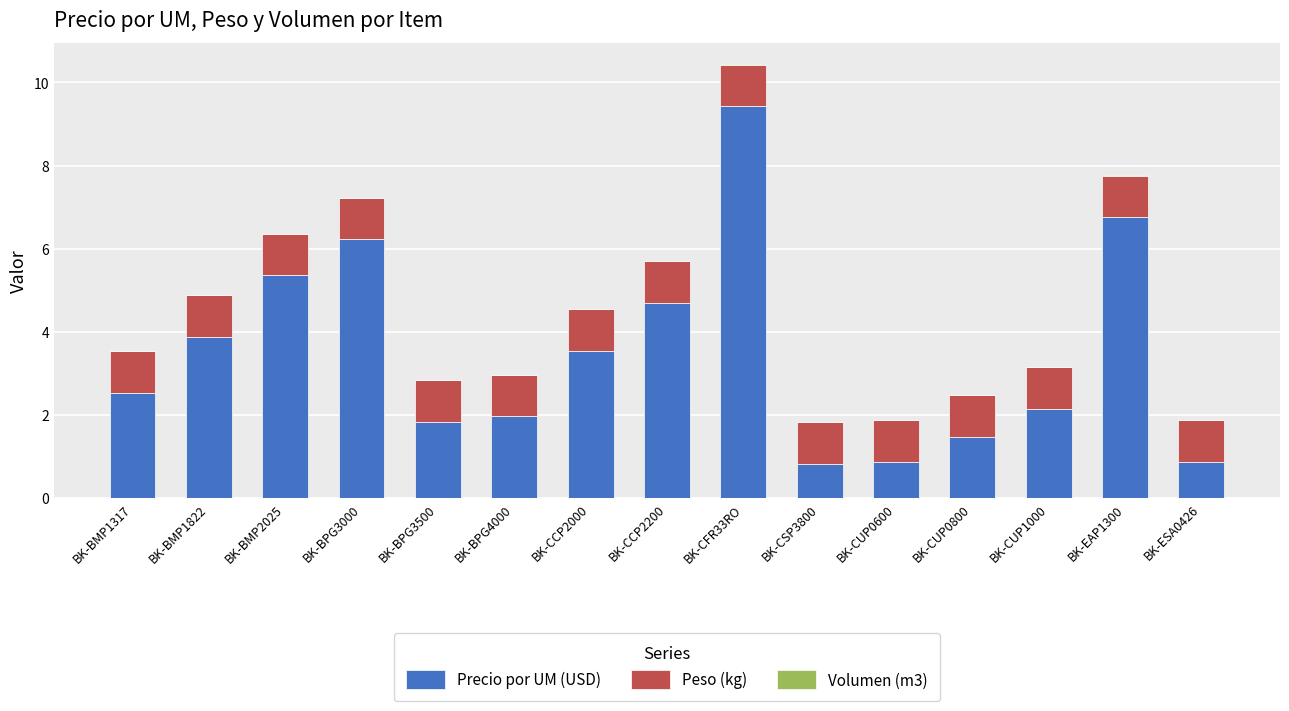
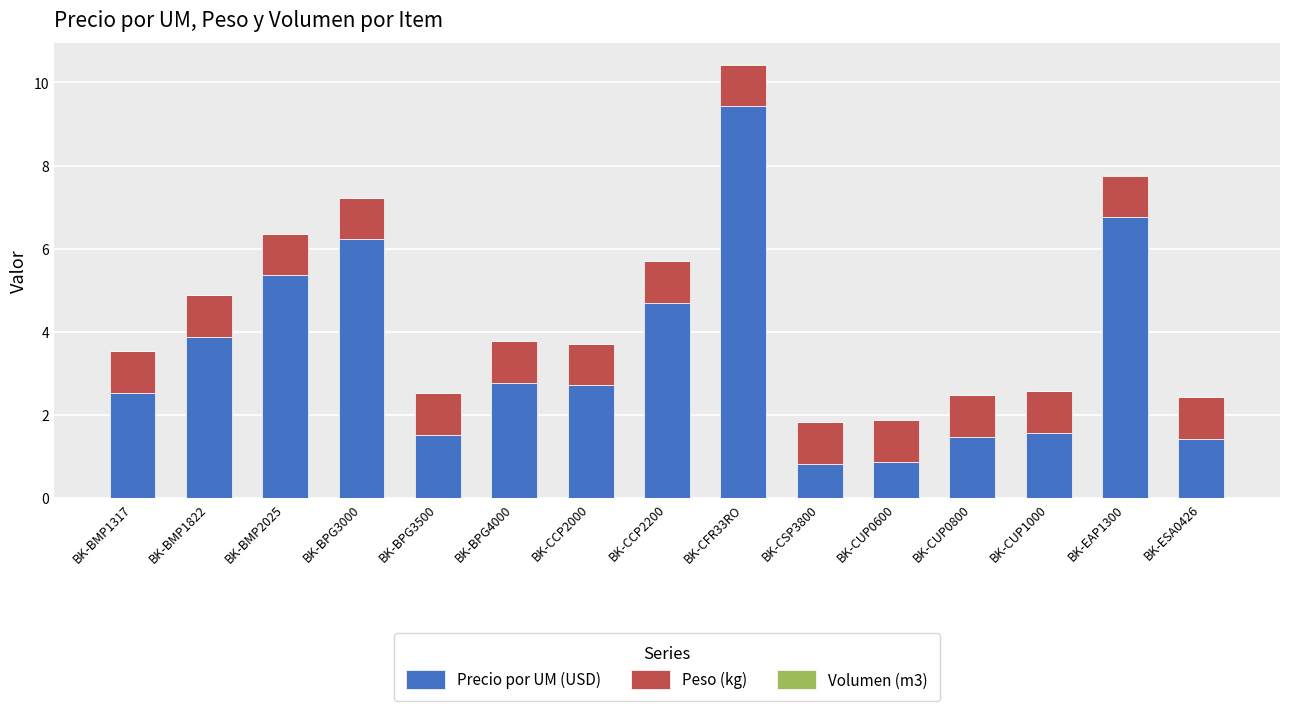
  {
    "Precio por UM (USD)": {
      "BK-BMP1317": 2.5,
      "BK-BMP1822": 3.9,
      "BK-BMP2025": 5.4,
      "BK-BPG3000": 6.2,
-     "BK-BPG3500": 1.8,
-     "BK-BPG4000": 2.0,
-     "BK-CCP2000": 3.5,
+     "BK-BPG3500": 1.5,
+     "BK-BPG4000": 2.8,
+     "BK-CCP2000": 2.7,
      "BK-CCP2200": 4.7,
      "BK-CFR33RO": 9.4,
      "BK-CSP3800": 0.8,
      "BK-CUP0600": 0.9,
      "BK-CUP0800": 1.5,
-     "BK-CUP1000": 2.2,
+     "BK-CUP1000": 1.6,
      "BK-EAP1300": 6.8,
-     "BK-ESA0426": 0.9
+     "BK-ESA0426": 1.4
    },
    "Volumen (m3)": {
      "BK-BMP1317": 1.0,
      "BK-BMP1822": 1.0,
      "BK-BMP2025": 1.0,
      "BK-BPG3000": 1.0,
      "BK-BPG3500": 1.0,
      "BK-BPG4000": 1.0,
      "BK-CCP2000": 1.0,
      "BK-CCP2200": 1.0,
      "BK-CFR33RO": 1.0,
      "BK-CSP3800": 1.0,
      "BK-CUP0600": 1.0,
      "BK-CUP0800": 1.0,
      "BK-CUP1000": 1.0,
      "BK-EAP1300": 1.0,
      "BK-ESA0426": 1.0
    }
  }
